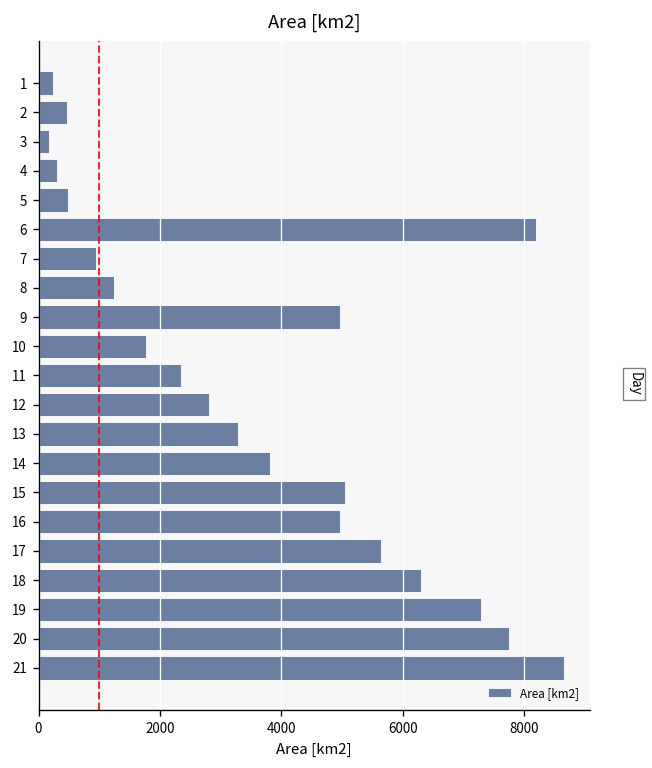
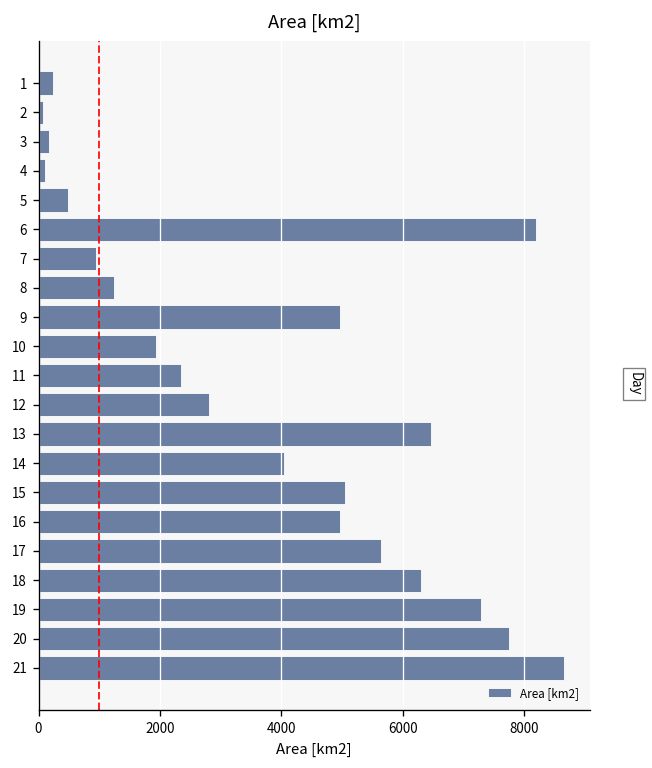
  {
    "1": 200,
-   "2": 500,
+   "2": 100,
    "3": 200,
-   "4": 300,
+   "4": 100,
    "5": 500,
    "6": 8200,
    "7": 1000,
    "8": 1200,
    "9": 5000,
-   "10": 1800,
+   "10": 1900,
    "11": 2400,
    "12": 2800,
-   "13": 3300,
-   "14": 3800,
+   "13": 6500,
+   "14": 4000,
    "15": 5000,
    "16": 5000,
    "17": 5600,
    "18": 6300,
    "19": 7300,
    "20": 7800,
    "21": 8600
  }
